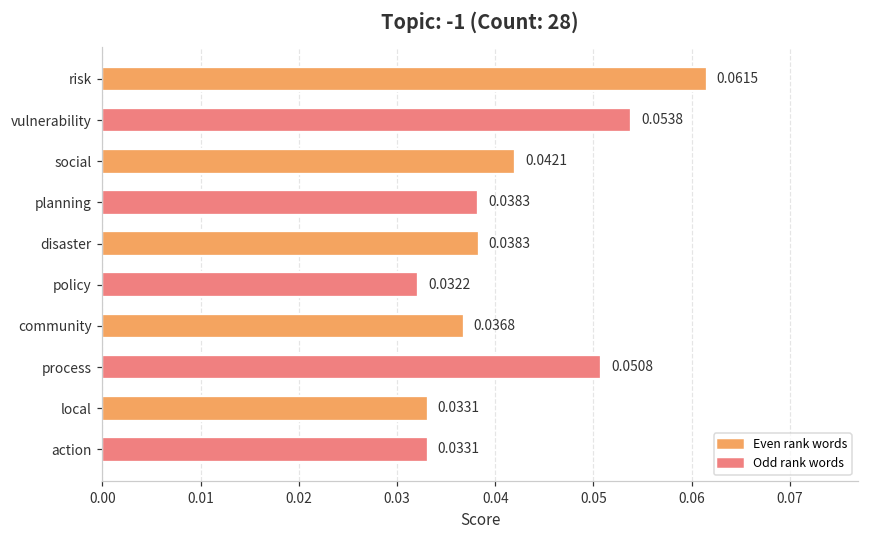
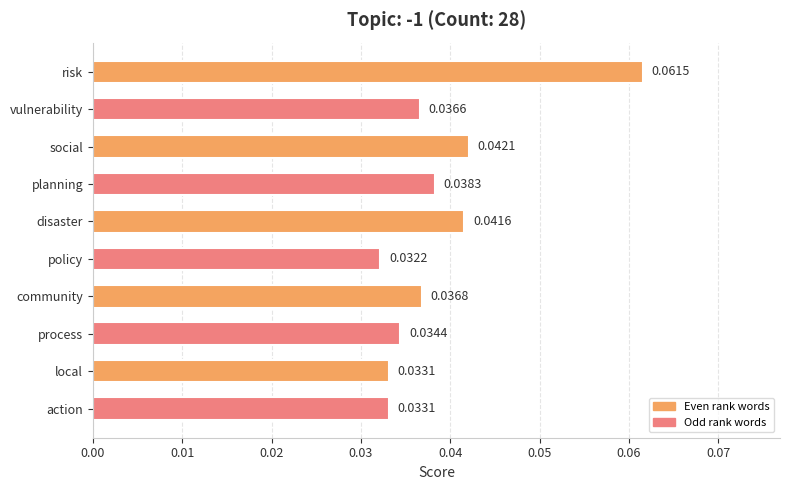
  {
    "risk": 0.0615,
-   "vulnerability": 0.0538,
+   "vulnerability": 0.0366,
    "social": 0.0421,
    "planning": 0.0383,
-   "disaster": 0.0383,
+   "disaster": 0.0416,
    "policy": 0.0322,
    "community": 0.0368,
-   "process": 0.0508,
+   "process": 0.0344,
    "local": 0.0331,
    "action": 0.0331
  }
